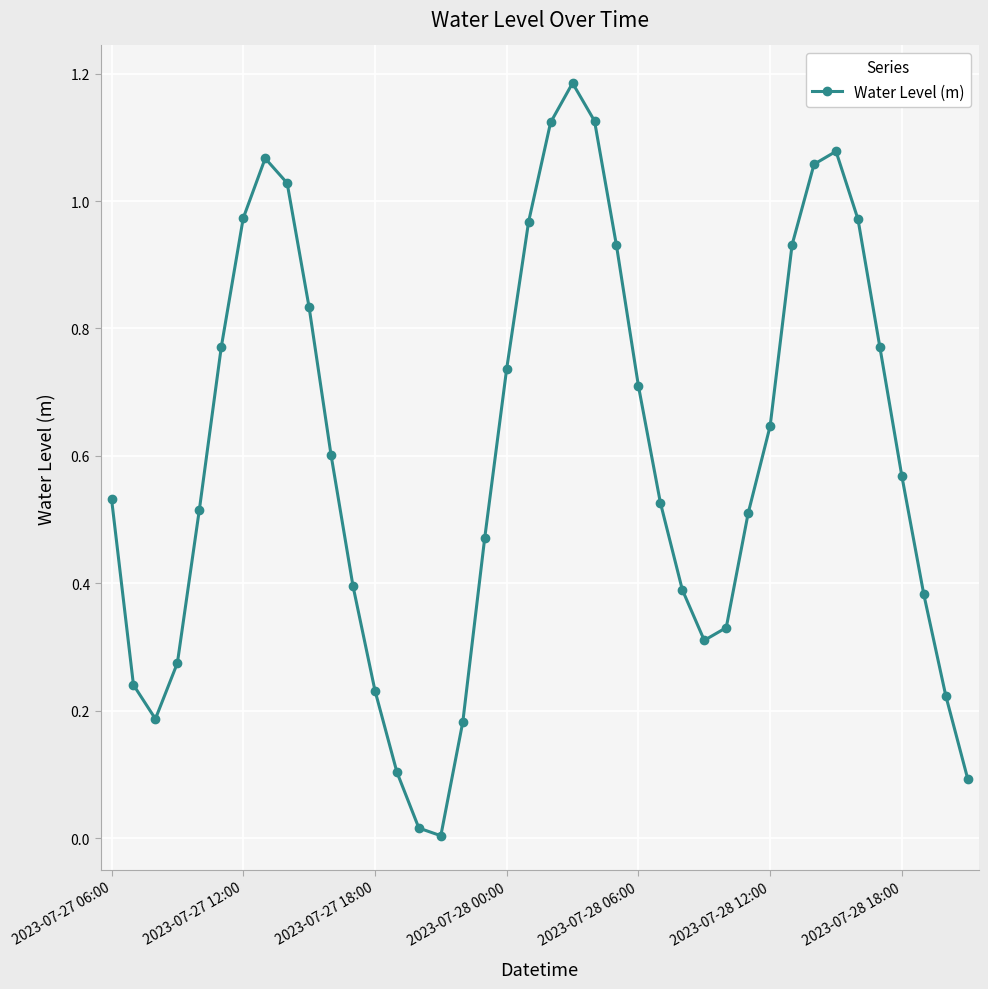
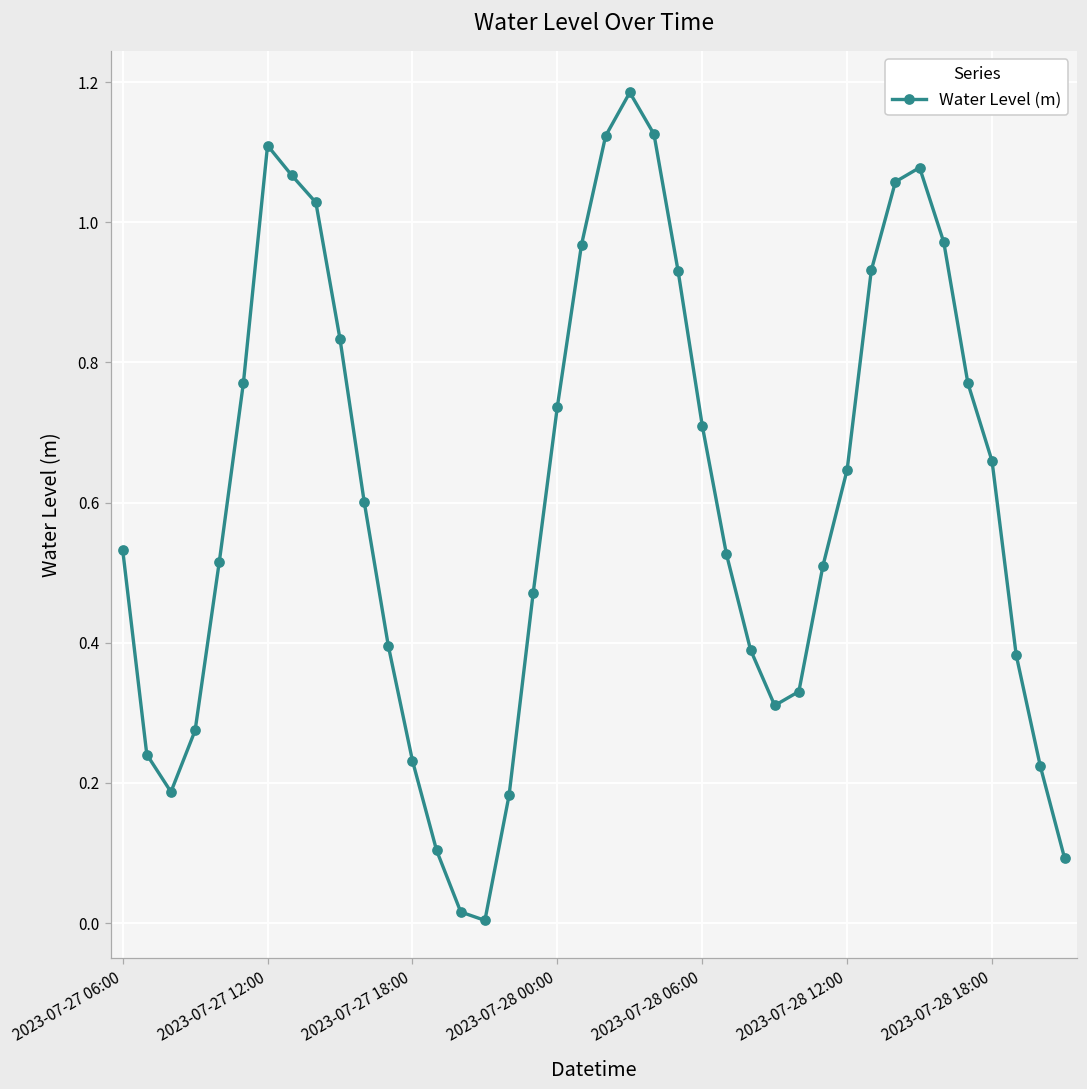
  {
    "2023-07-27 06:00": 0.53,
-   "2023-07-27 12:00": 0.97,
+   "2023-07-27 12:00": 1.11,
    "2023-07-27 18:00": 0.23,
    "2023-07-28 00:00": 0.74,
    "2023-07-28 06:00": 0.71,
    "2023-07-28 12:00": 0.65,
-   "2023-07-28 18:00": 0.57
+   "2023-07-28 18:00": 0.66
  }
